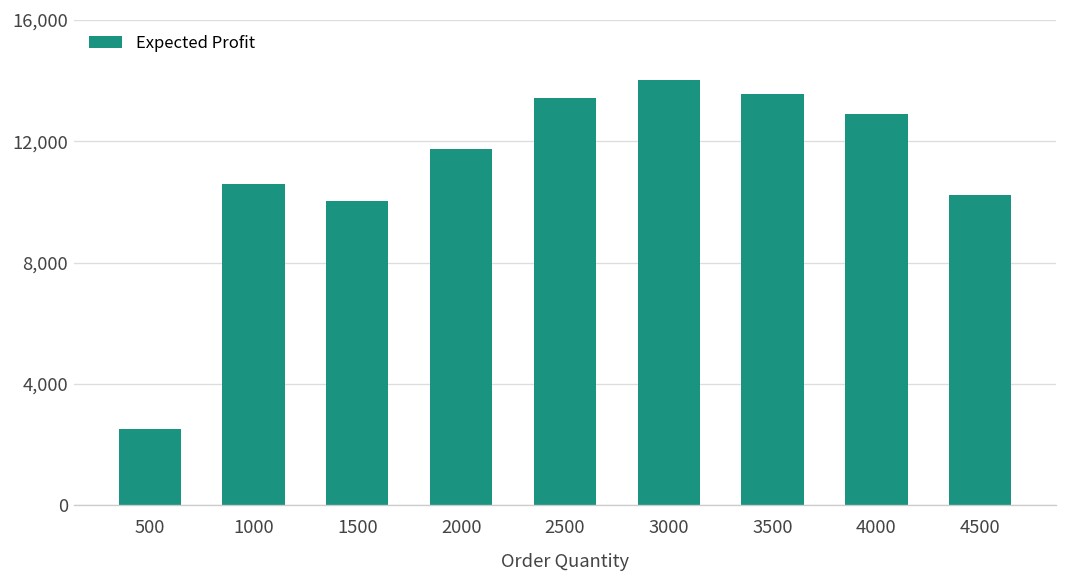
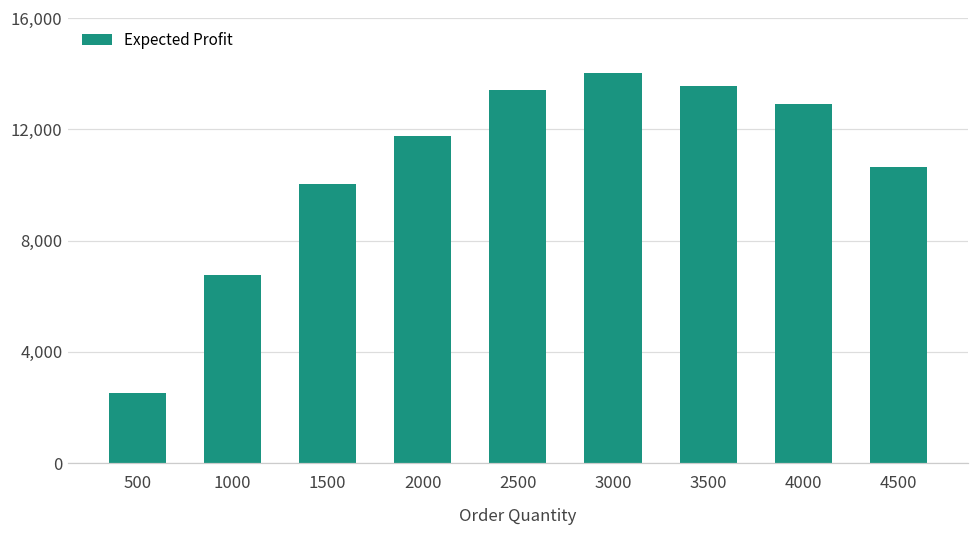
  {
    "500": "2,500",
-   "1000": "10,600",
+   "1000": "6,800",
    "1500": "10,000",
    "2000": "11,800",
    "2500": "13,400",
    "3000": "14,000",
    "3500": "13,600",
    "4000": "12,900",
-   "4500": "10,200"
+   "4500": "10,600"
  }
